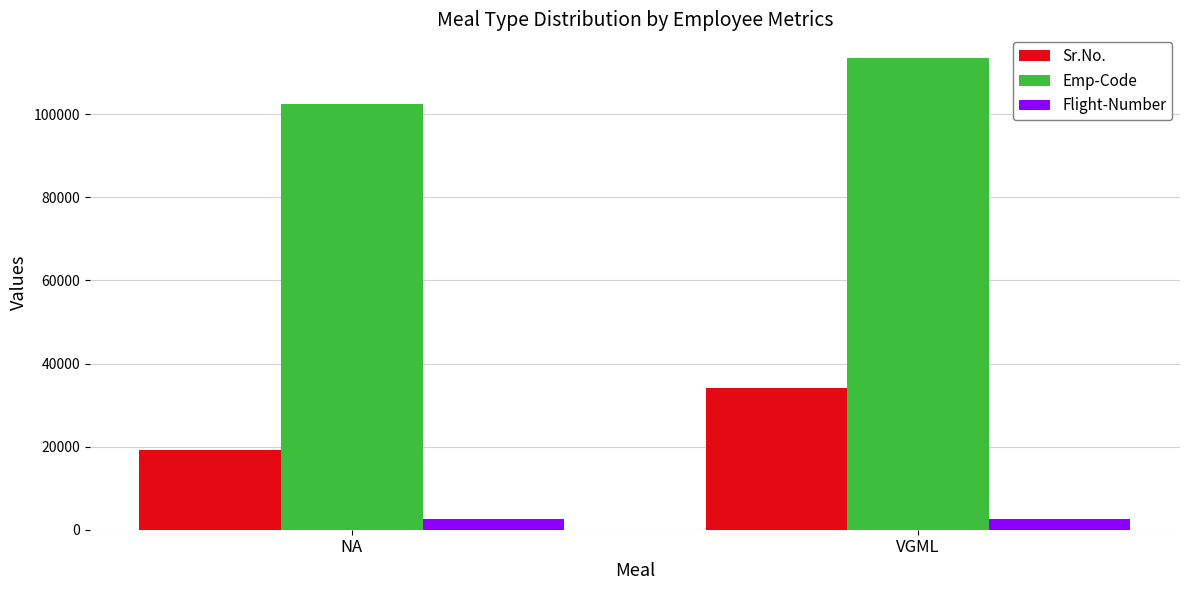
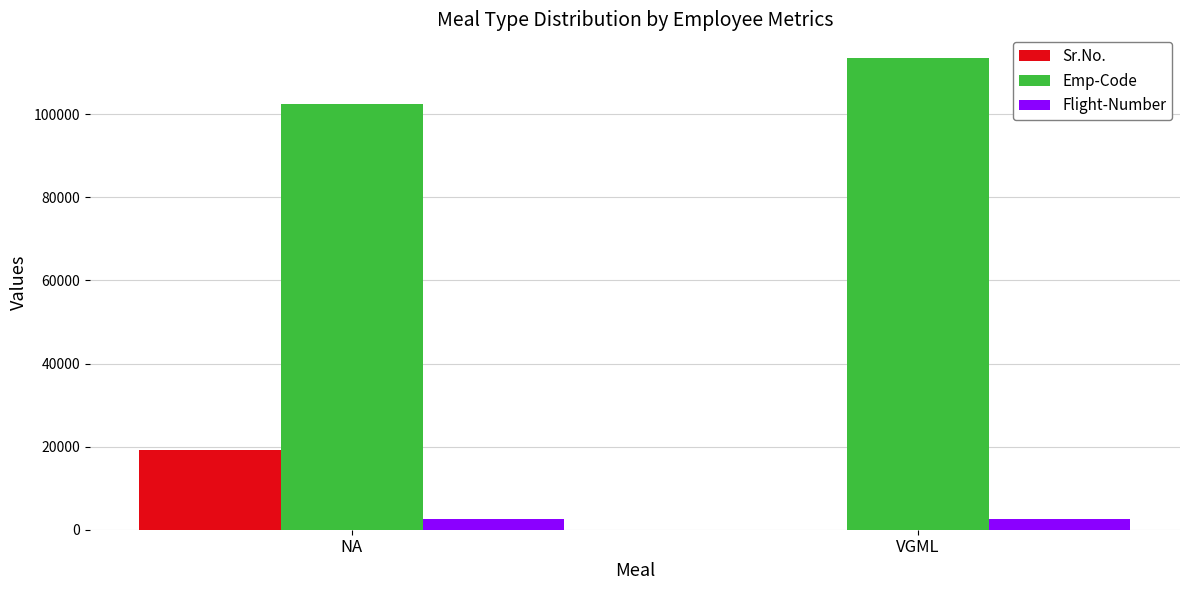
  {
    "Sr.No.": {
      "NA": 19000,
-     "VGML": 34000
+     "VGML": 0
    },
    "Emp-Code": {
      "NA": 102000,
      "VGML": 114000
    },
    "Flight-Number": {
      "NA": 2000,
      "VGML": 2000
    }
  }
